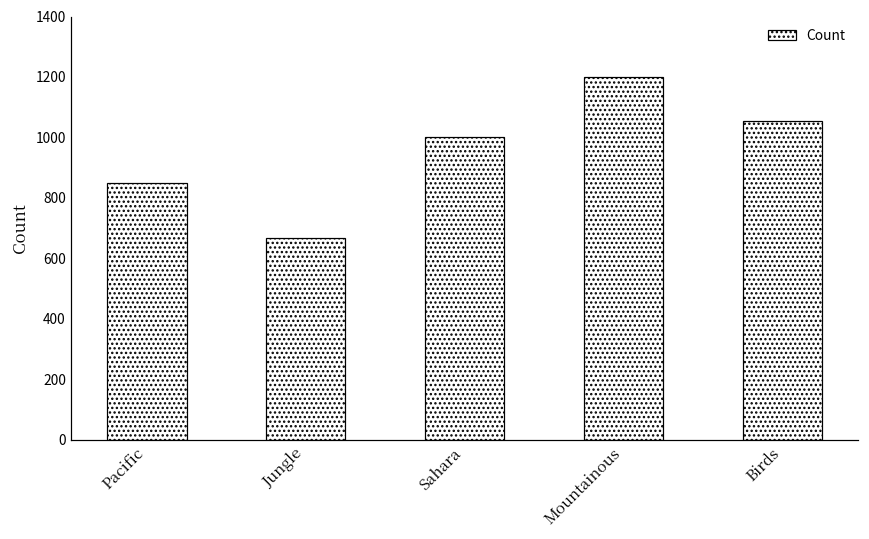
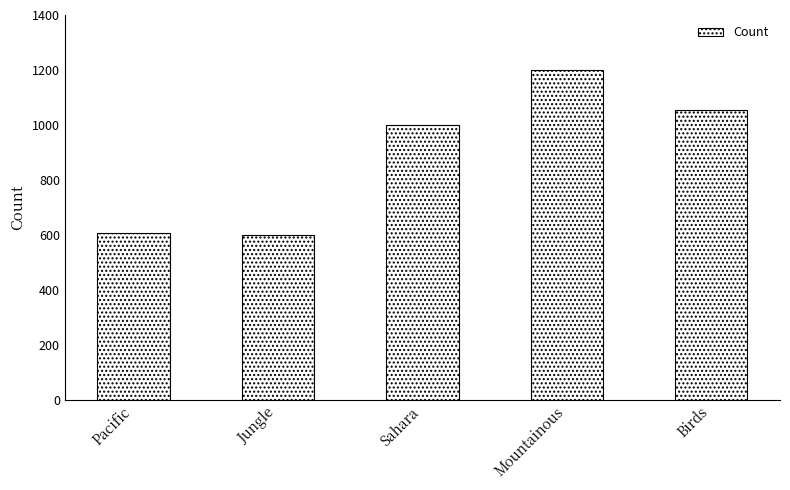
  {
-   "Pacific": 850,
-   "Jungle": 670,
+   "Pacific": 610,
+   "Jungle": 600,
    "Sahara": 1000,
    "Mountainous": 1200,
    "Birds": 1050
  }
